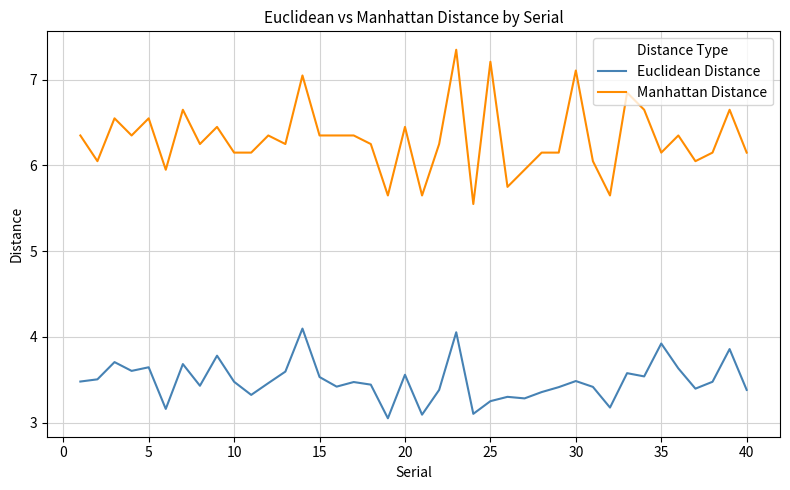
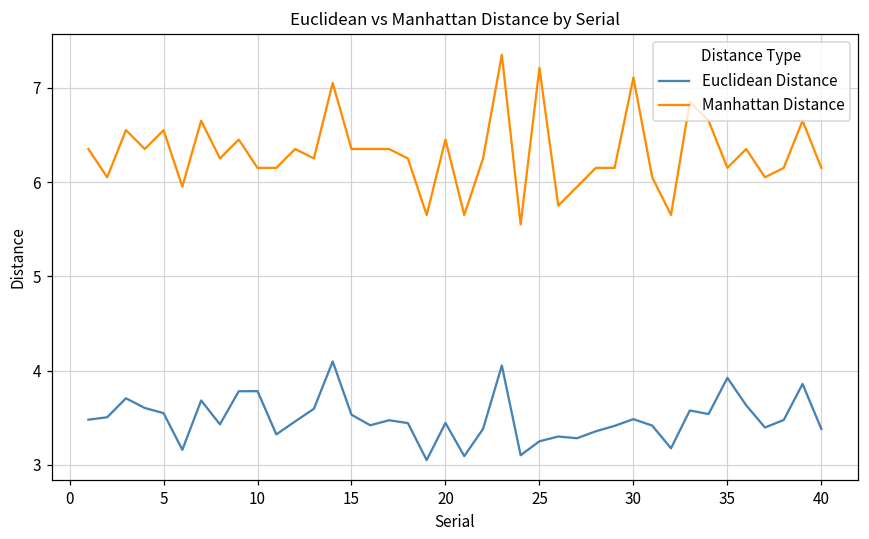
  {
    "Euclidean Distance": {
-     "5": 3.6,
-     "10": 3.5,
+     "5": 3.5,
+     "10": 3.8,
      "15": 3.5,
-     "20": 3.6,
+     "20": 3.4,
      "25": 3.2,
      "30": 3.5,
      "35": 3.9,
      "40": 3.4
    },
    "Manhattan Distance": {
      "5": 6.6,
      "10": 6.2,
      "15": 6.4,
      "20": 6.5,
      "25": 7.2,
      "30": 7.1,
      "35": 6.2,
      "40": 6.1
    }
  }
